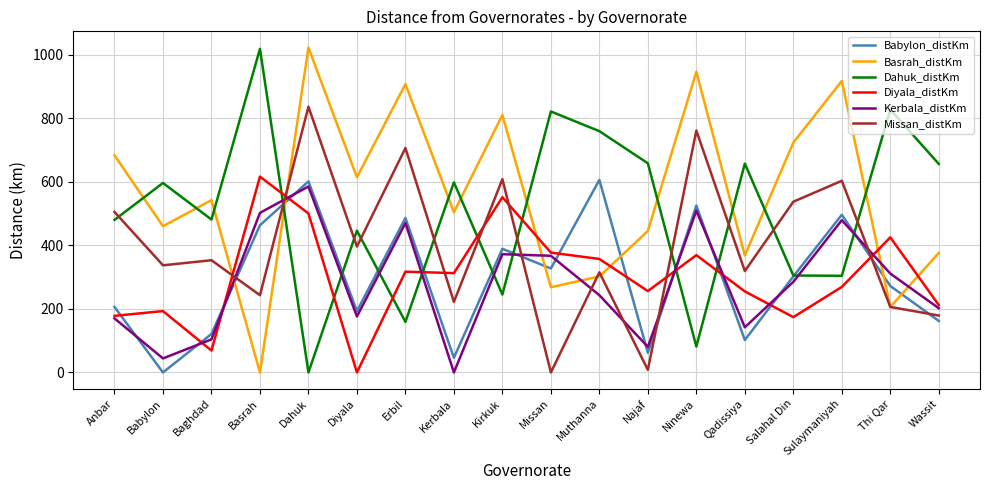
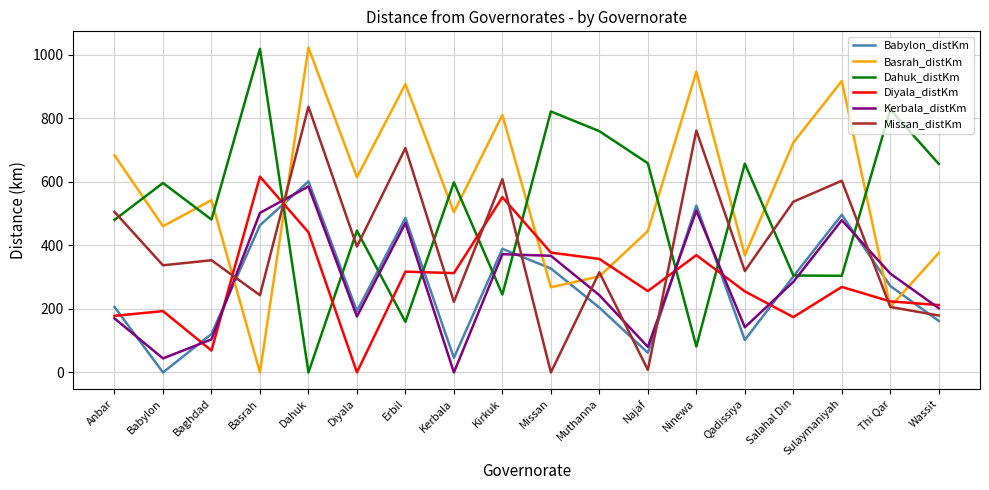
  {
    "Babylon_distKm": {
      "Anbar": 210,
      "Babylon": 0,
      "Baghdad": 120,
      "Basrah": 460,
      "Dahuk": 600,
      "Diyala": 190,
      "Erbil": 490,
      "Kerbala": 50,
      "Kirkuk": 390,
      "Missan": 330,
-     "Muthanna": 610,
+     "Muthanna": 200,
      "Najaf": 60,
      "Ninewa": 530,
      "Qadissiya": 100,
      "Sulaymaniyah": 500,
      "Thi Qar": 270,
      "Wassit": 160
    },
    "Basrah_distKm": {
      "Anbar": 680,
      "Babylon": 460,
      "Baghdad": 540,
      "Basrah": 0,
      "Dahuk": 1020,
      "Diyala": 610,
      "Erbil": 910,
      "Kerbala": 500,
      "Kirkuk": 810,
      "Missan": 270,
      "Muthanna": 300,
      "Najaf": 450,
      "Ninewa": 950,
      "Qadissiya": 370,
      "Salahal Din": 720,
      "Sulaymaniyah": 920,
      "Wassit": 380
    },
    "Dahuk_distKm": {
      "Anbar": 480,
      "Babylon": 600,
      "Baghdad": 480,
      "Basrah": 1020,
      "Dahuk": 0,
      "Diyala": 450,
      "Erbil": 160,
      "Kerbala": 600,
      "Kirkuk": 250,
      "Missan": 820,
      "Muthanna": 760,
      "Najaf": 660,
      "Ninewa": 80,
      "Qadissiya": 660,
      "Sulaymaniyah": 300,
      "Wassit": 660
    },
    "Diyala_distKm": {
      "Babylon": 190,
      "Baghdad": 70,
      "Basrah": 620,
-     "Dahuk": 500,
+     "Dahuk": 440,
      "Diyala": 0,
      "Erbil": 320,
      "Kerbala": 310,
      "Kirkuk": 550,
      "Missan": 380,
      "Muthanna": 360,
      "Najaf": 260,
      "Ninewa": 370,
      "Qadissiya": 260,
      "Salahal Din": 170,
      "Sulaymaniyah": 270,
-     "Thi Qar": 430,
+     "Thi Qar": 220,
      "Wassit": 210
    },
    "Kerbala_distKm": {
      "Babylon": 40,
      "Baghdad": 100,
      "Basrah": 500,
      "Dahuk": 590,
      "Diyala": 180,
      "Erbil": 470,
      "Kerbala": 0,
      "Kirkuk": 370,
      "Missan": 370,
      "Muthanna": 240,
      "Najaf": 80,
      "Ninewa": 510,
      "Qadissiya": 140,
      "Salahal Din": 290,
      "Sulaymaniyah": 480,
      "Thi Qar": 310,
      "Wassit": 200
    },
    "Missan_distKm": {
      "Anbar": 510,
      "Babylon": 340,
      "Baghdad": 350,
      "Basrah": 240,
      "Dahuk": 840,
      "Diyala": 400,
      "Erbil": 710,
      "Kerbala": 220,
      "Kirkuk": 610,
      "Missan": 0,
      "Muthanna": 320,
      "Najaf": 10,
      "Ninewa": 760,
      "Qadissiya": 320,
      "Salahal Din": 540,
      "Sulaymaniyah": 600,
      "Wassit": 180
    }
  }
